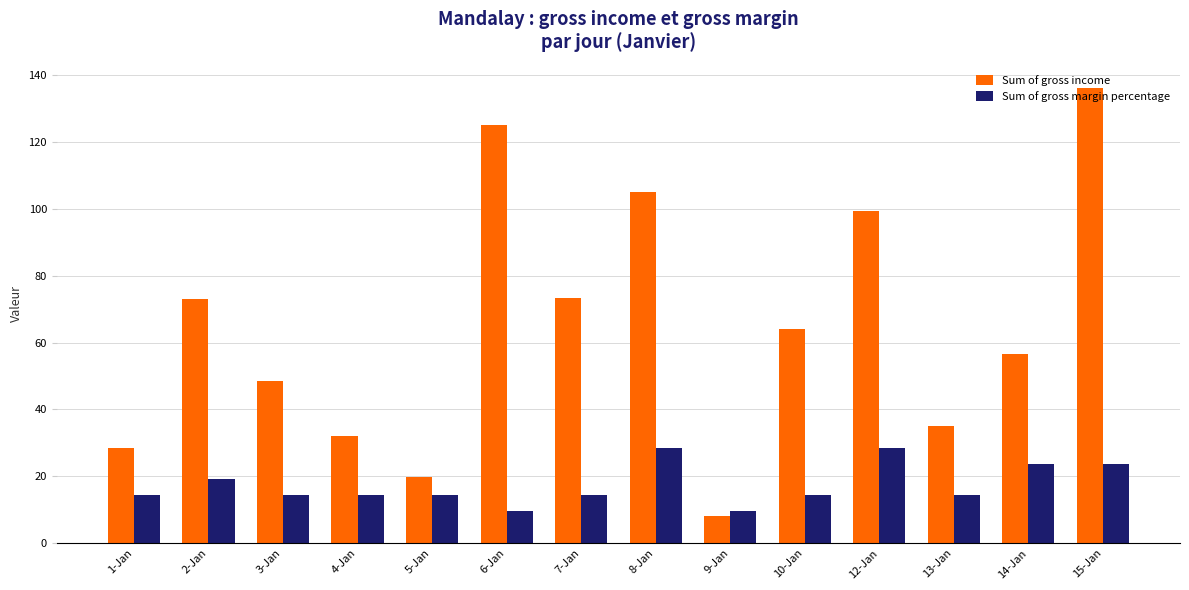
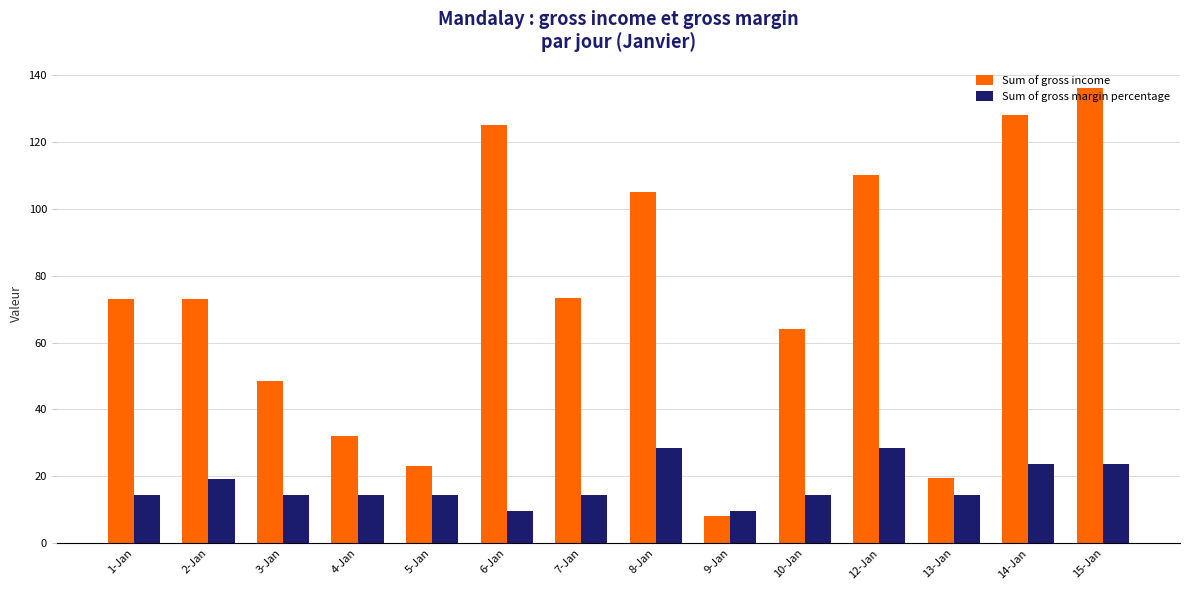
  {
    "Sum of gross income": {
-     "1-Jan": 29,
+     "1-Jan": 73,
      "2-Jan": 73,
      "3-Jan": 48,
      "4-Jan": 32,
-     "5-Jan": 20,
+     "5-Jan": 23,
      "6-Jan": 125,
      "7-Jan": 73,
      "8-Jan": 105,
      "9-Jan": 8,
      "10-Jan": 64,
-     "12-Jan": 99,
-     "13-Jan": 35,
-     "14-Jan": 57,
+     "12-Jan": 110,
+     "13-Jan": 19,
+     "14-Jan": 128,
      "15-Jan": 136
    },
    "Sum of gross margin percentage": {
      "1-Jan": 14,
      "2-Jan": 19,
      "3-Jan": 14,
      "4-Jan": 14,
      "5-Jan": 14,
      "6-Jan": 10,
      "7-Jan": 14,
      "8-Jan": 29,
      "9-Jan": 10,
      "10-Jan": 14,
      "12-Jan": 29,
      "13-Jan": 14,
      "14-Jan": 24,
      "15-Jan": 24
    }
  }
